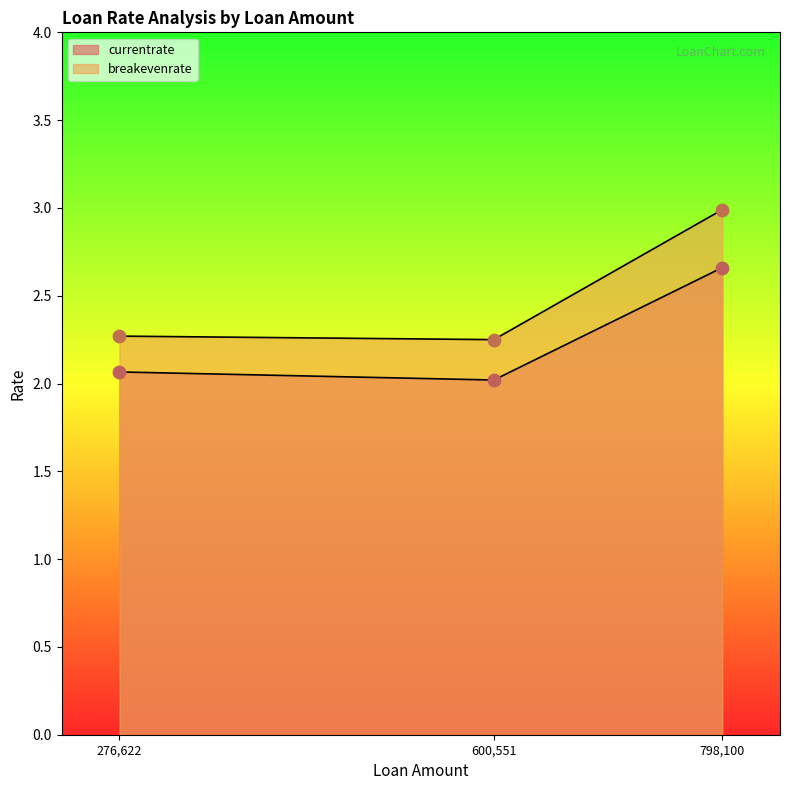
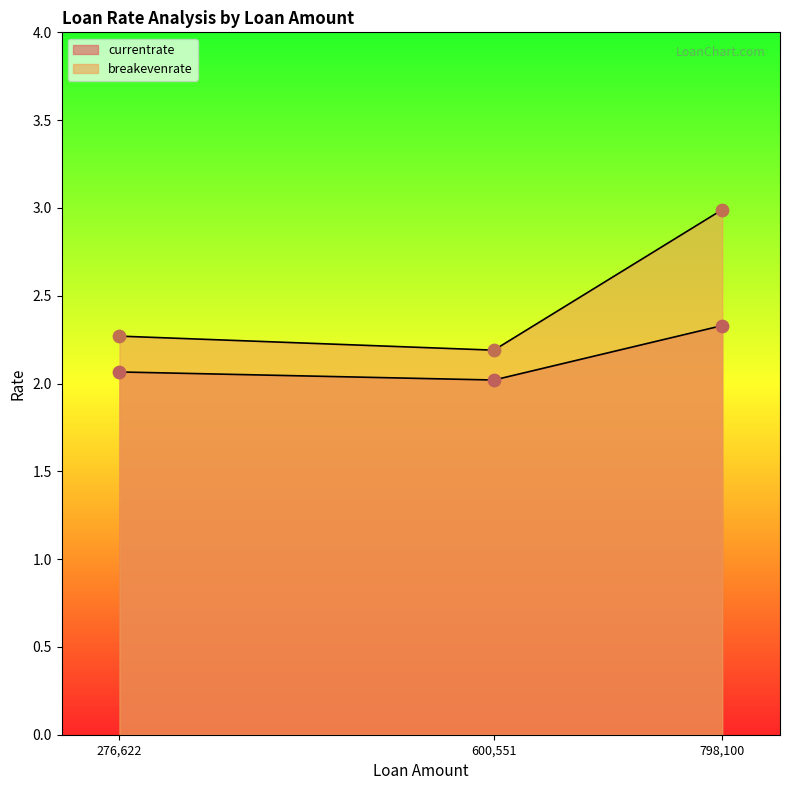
  {
    "currentrate": {
      "276,622": 2.07,
      "600,551": 2.02,
-     "798,100": 2.66
+     "798,100": 2.33
    },
    "breakevenrate": {
      "276,622": 2.27,
-     "600,551": 2.25,
+     "600,551": 2.19,
      "798,100": 2.99
    }
  }
